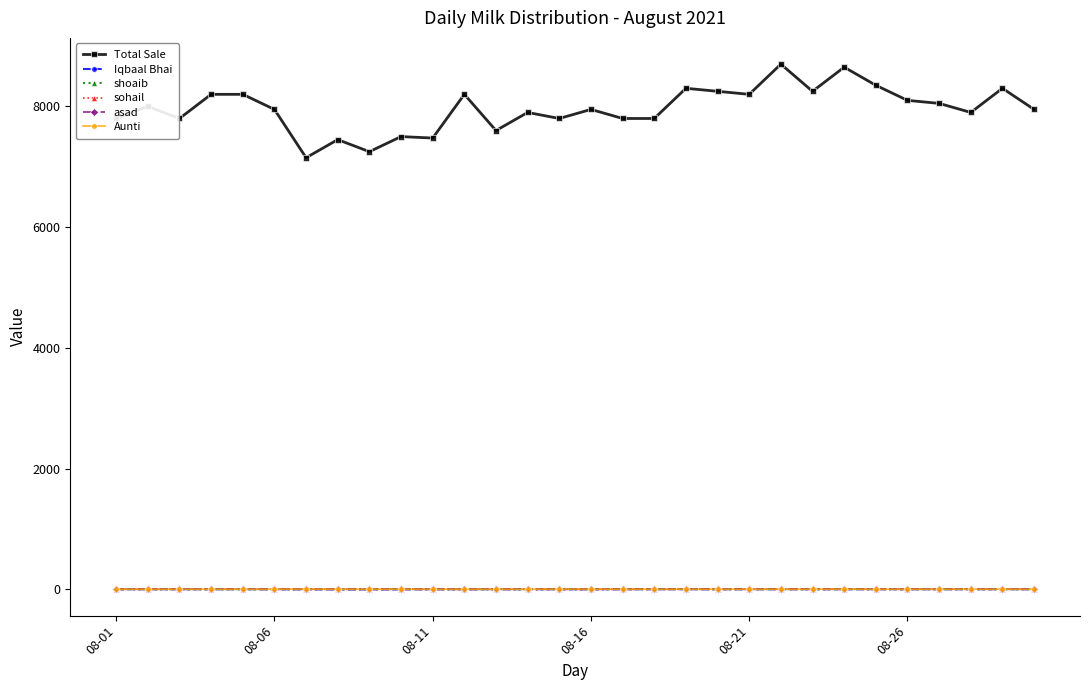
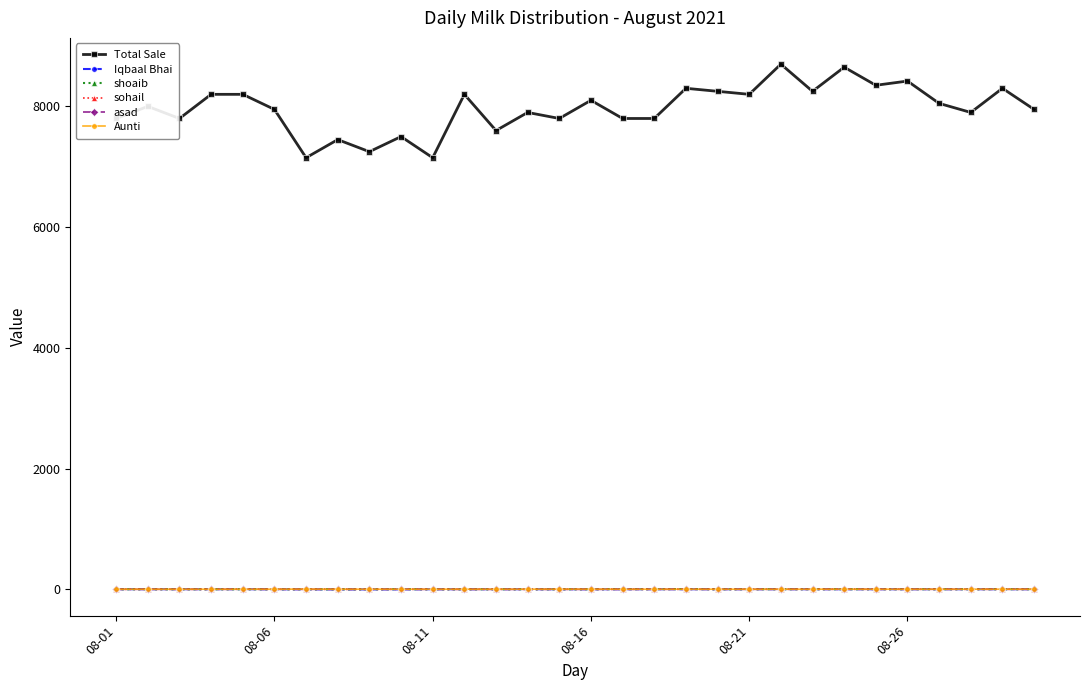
  {
    "Total Sale": {
      "08-06": 8000,
-     "08-11": 7500,
-     "08-16": 8000,
+     "08-11": 7200,
+     "08-16": 8100,
      "08-21": 8200,
-     "08-26": 8100
+     "08-26": 8400
    },
    "Aunti": {
      "08-01": 0,
      "08-06": 0,
      "08-11": 0,
      "08-16": 0,
      "08-21": 0,
      "08-26": 0
    }
  }
